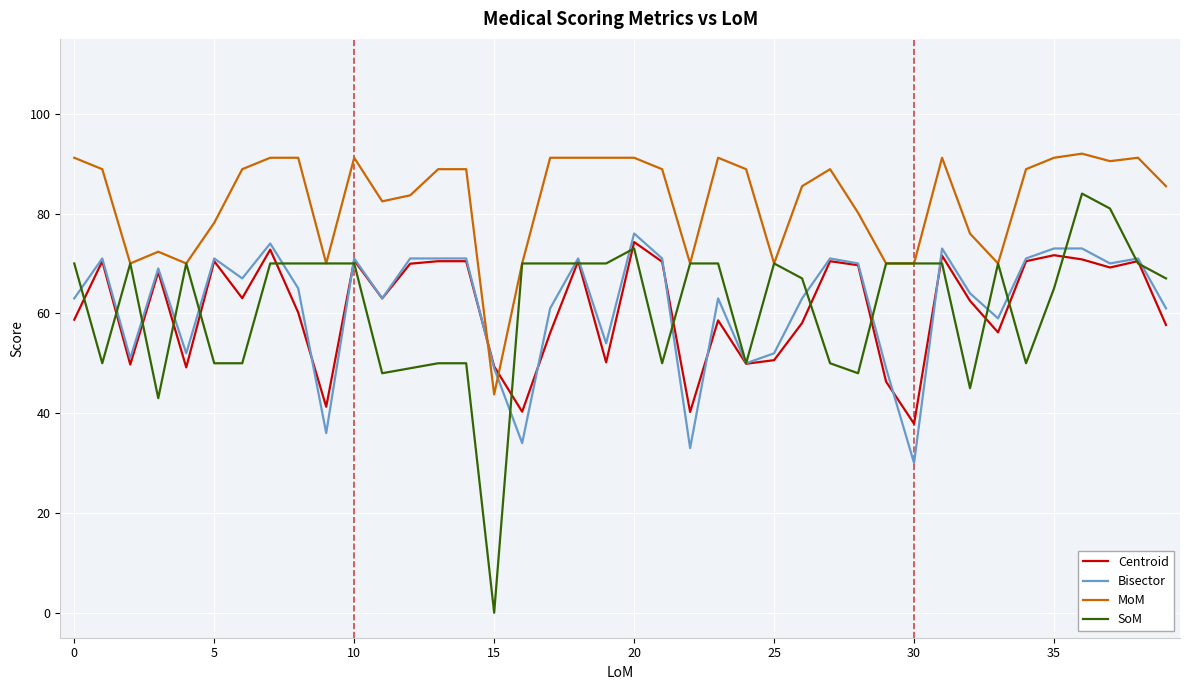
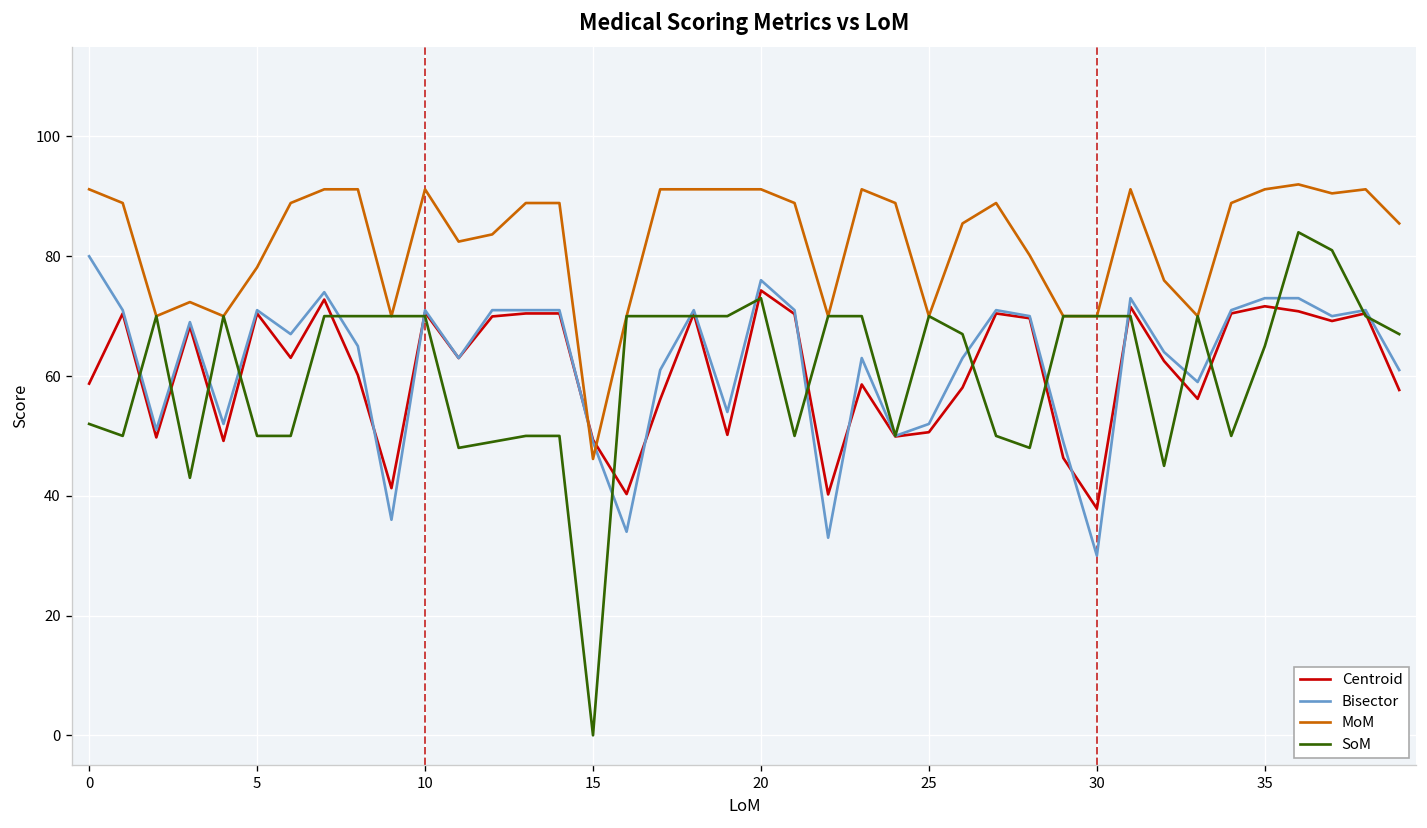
  {
    "Centroid": {
      "0": 59,
      "5": 70,
      "20": 74,
      "25": 51,
      "30": 38,
      "35": 72
    },
    "Bisector": {
-     "0": 63,
+     "0": 80,
      "5": 71,
      "20": 76,
      "25": 52,
      "30": 30,
      "35": 73
    },
    "MoM": {
      "0": 91,
      "5": 78,
      "10": 91,
-     "15": 44,
+     "15": 46,
      "20": 91,
      "35": 91
    },
    "SoM": {
-     "0": 70,
+     "0": 52,
      "5": 50,
      "10": 70,
      "15": 0,
      "20": 73,
      "35": 65
    }
  }
